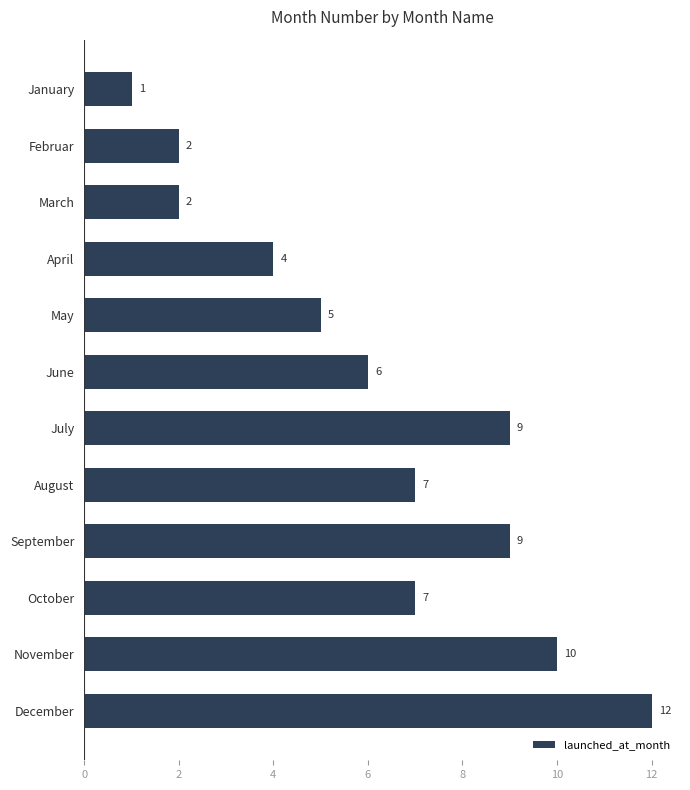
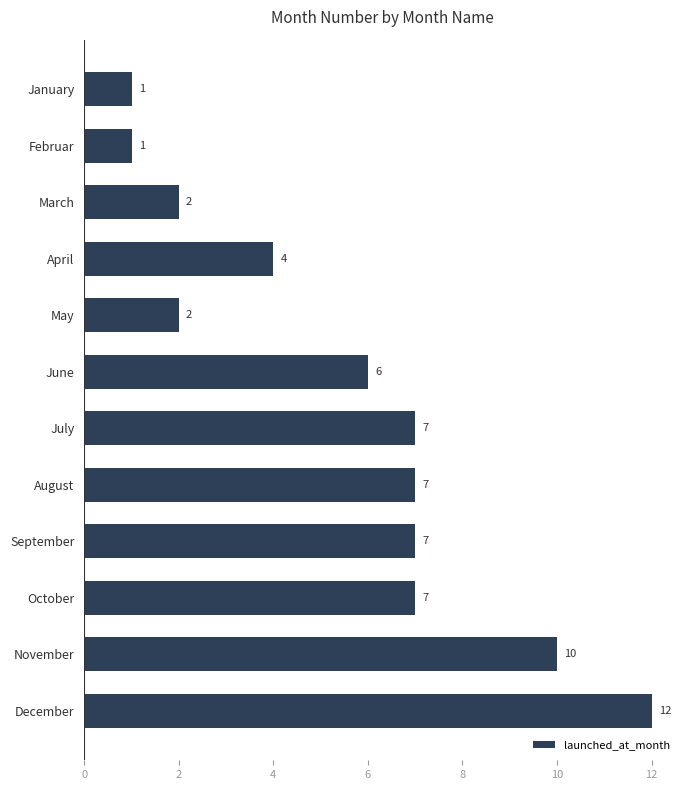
  {
    "January": 1,
-   "Februar": 2,
+   "Februar": 1,
    "March": 2,
    "April": 4,
-   "May": 5,
+   "May": 2,
    "June": 6,
-   "July": 9,
+   "July": 7,
    "August": 7,
-   "September": 9,
+   "September": 7,
    "October": 7,
    "November": 10,
    "December": 12
  }
